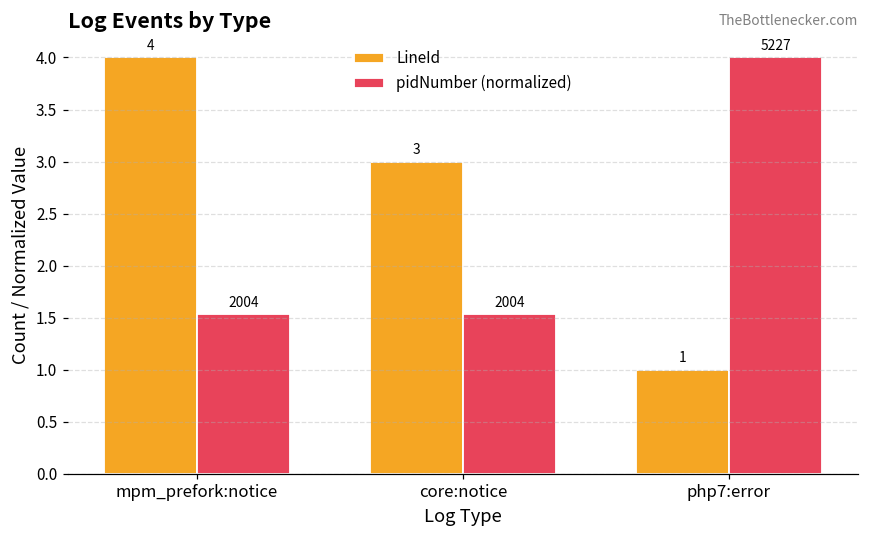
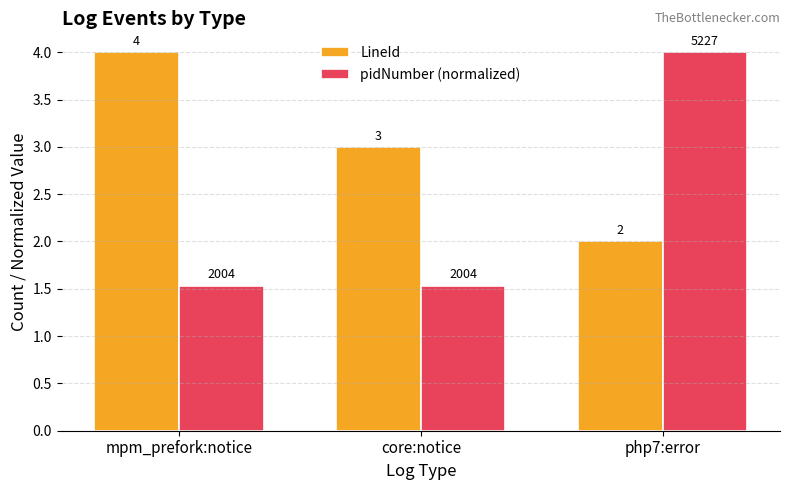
  {
    "LineId": {
      "mpm_prefork:notice": 4,
      "core:notice": 3,
-     "php7:error": 1
+     "php7:error": 2
    }
  }
